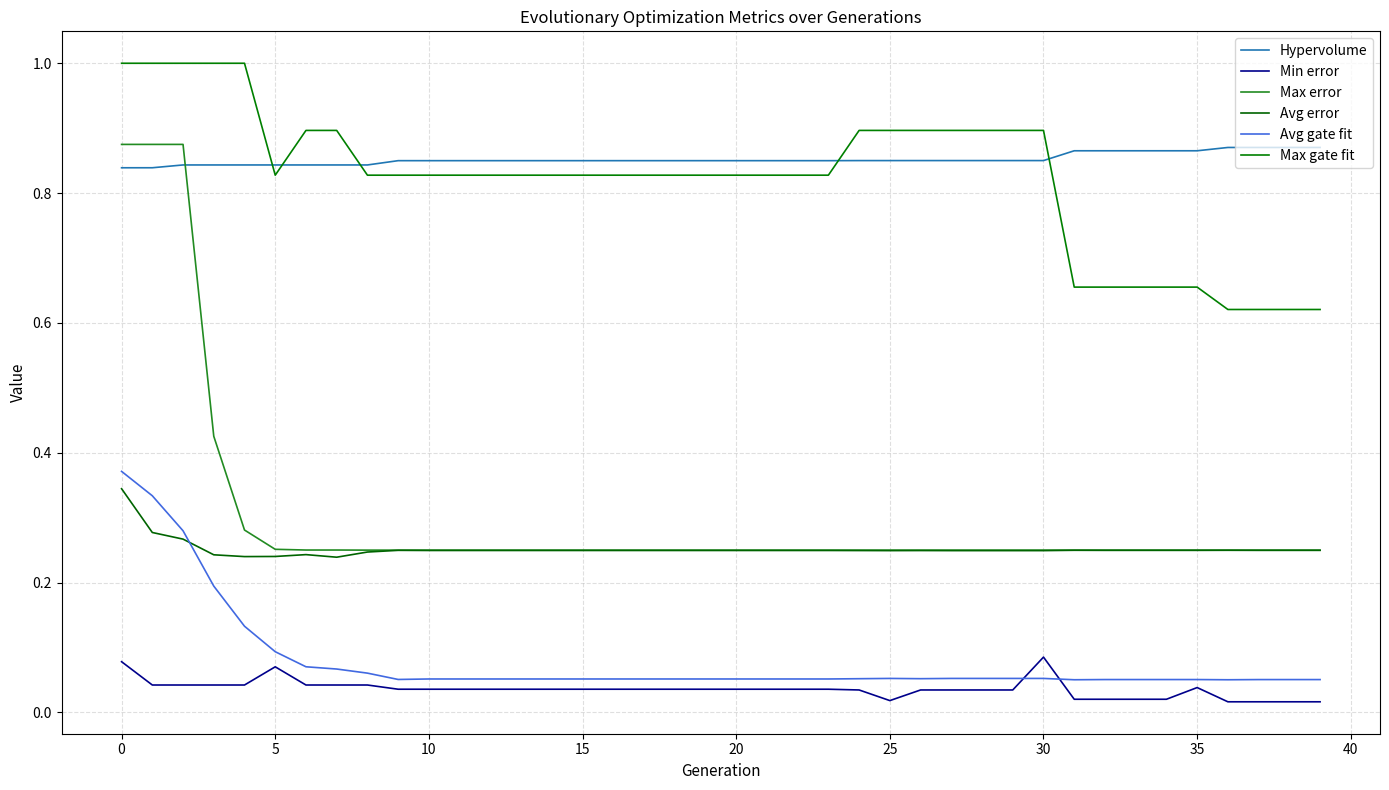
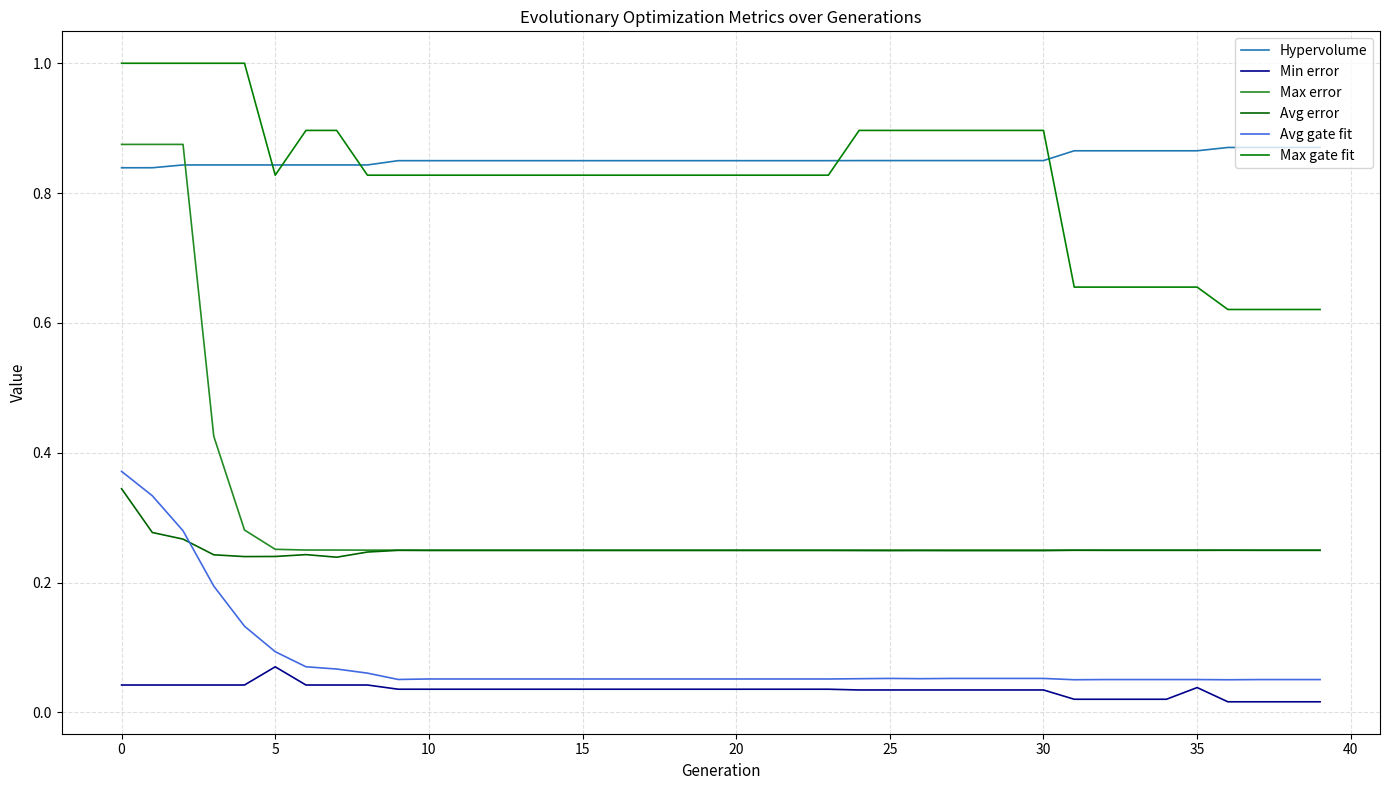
  {
    "Min error": {
-     "0": 0.08,
+     "0": 0.04,
      "5": 0.07,
      "10": 0.04,
      "15": 0.04,
      "20": 0.04,
-     "25": 0.02,
-     "30": 0.09,
+     "25": 0.03,
+     "30": 0.03,
      "35": 0.04
    }
  }
